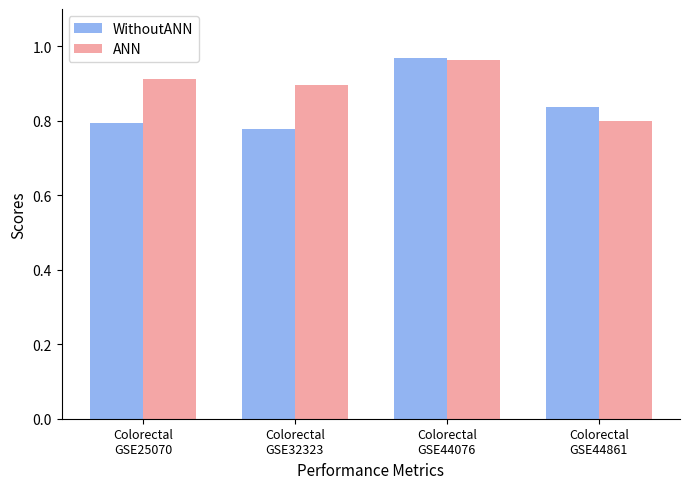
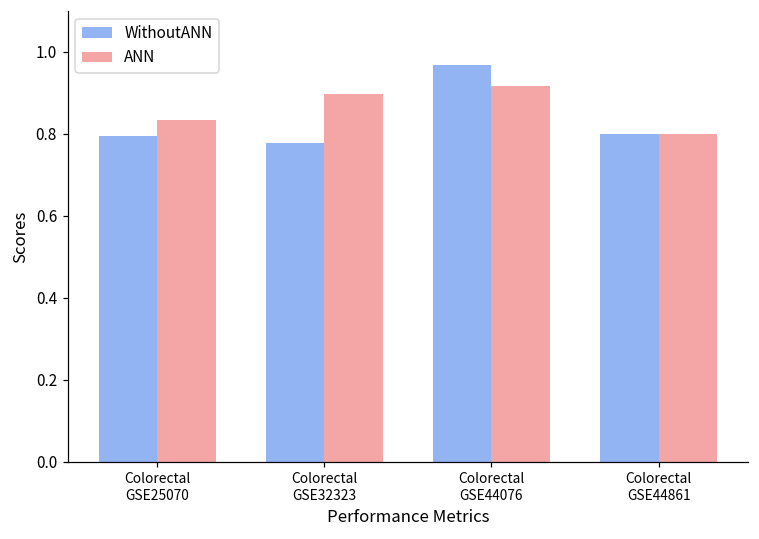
  {
    "WithoutANN": {
      "Colorectal GSE25070": 0.79,
      "Colorectal GSE32323": 0.78,
      "Colorectal GSE44076": 0.97,
-     "Colorectal GSE44861": 0.84
+     "Colorectal GSE44861": 0.80
    },
    "ANN": {
-     "Colorectal GSE25070": 0.91,
+     "Colorectal GSE25070": 0.83,
      "Colorectal GSE32323": 0.90,
-     "Colorectal GSE44076": 0.96,
+     "Colorectal GSE44076": 0.92,
      "Colorectal GSE44861": 0.80
    }
  }
